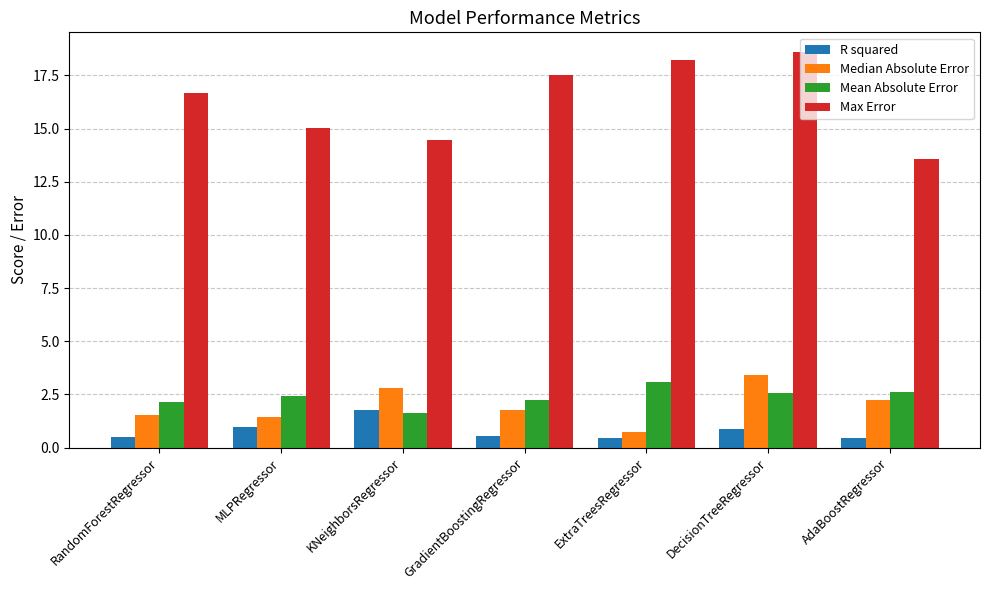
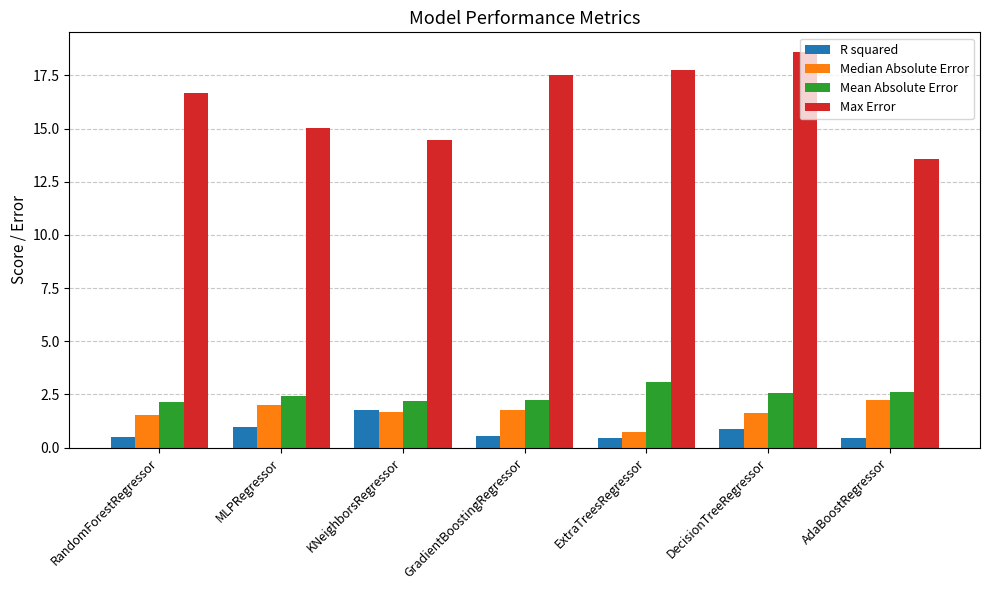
  {
    "R squared": {
      "RandomForestRegressor": 0.5,
      "MLPRegressor": 1.0,
      "KNeighborsRegressor": 1.8,
      "GradientBoostingRegressor": 0.5,
      "ExtraTreesRegressor": 0.5,
      "DecisionTreeRegressor": 0.9,
      "AdaBoostRegressor": 0.5
    },
    "Median Absolute Error": {
      "RandomForestRegressor": 1.5,
-     "MLPRegressor": 1.4,
-     "KNeighborsRegressor": 2.8,
+     "MLPRegressor": 2.0,
+     "KNeighborsRegressor": 1.7,
      "GradientBoostingRegressor": 1.8,
      "ExtraTreesRegressor": 0.7,
-     "DecisionTreeRegressor": 3.4,
+     "DecisionTreeRegressor": 1.6,
      "AdaBoostRegressor": 2.2
    },
    "Mean Absolute Error": {
      "RandomForestRegressor": 2.1,
      "MLPRegressor": 2.4,
-     "KNeighborsRegressor": 1.6,
+     "KNeighborsRegressor": 2.2,
      "GradientBoostingRegressor": 2.2,
      "ExtraTreesRegressor": 3.1,
      "DecisionTreeRegressor": 2.6,
      "AdaBoostRegressor": 2.6
    },
    "Max Error": {
      "RandomForestRegressor": 16.7,
      "MLPRegressor": 15.0,
      "KNeighborsRegressor": 14.5,
      "GradientBoostingRegressor": 17.5,
-     "ExtraTreesRegressor": 18.2,
+     "ExtraTreesRegressor": 17.8,
      "AdaBoostRegressor": 13.5
    }
  }
